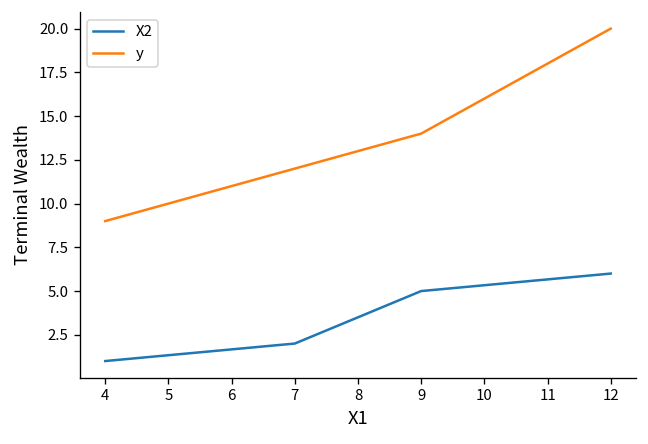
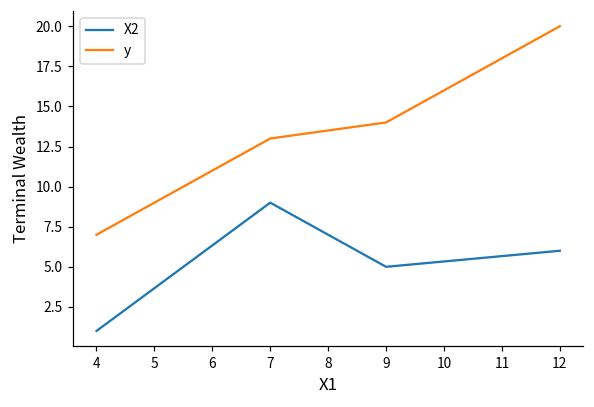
  {
    "X2": {
      "4": 1,
-     "7": 2,
+     "7": 9,
      "9": 5,
      "12": 6
    },
    "y": {
-     "4": 9,
-     "7": 12,
+     "4": 7,
+     "7": 13,
      "9": 14,
      "12": 20
    }
  }
